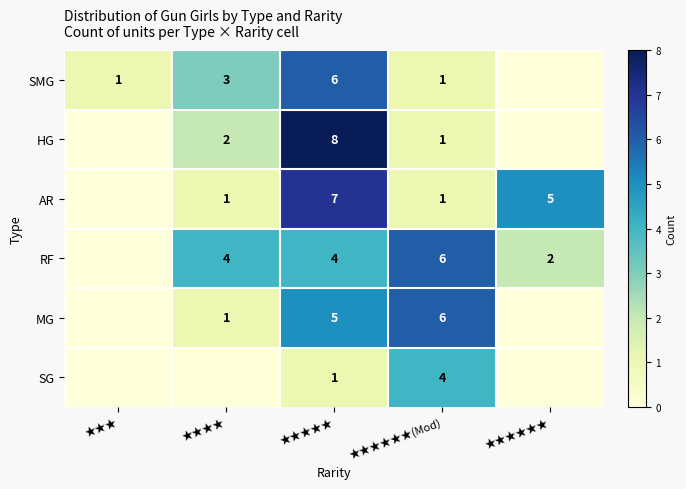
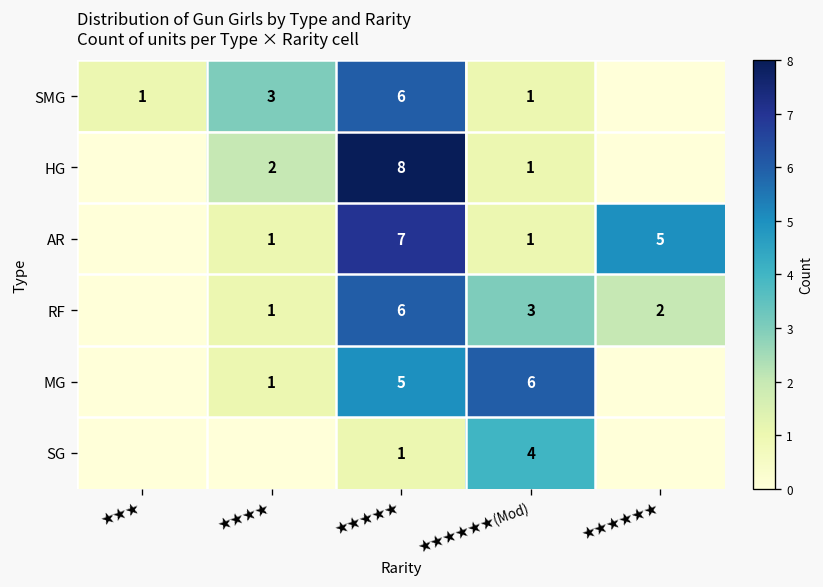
  {
    "SMG": {
      "★★★": 1,
      "★★★★": 3,
      "★★★★★": 6,
      "★★★★★★(Mod)": 1
    },
    "HG": {
      "★★★★": 2,
      "★★★★★": 8,
      "★★★★★★(Mod)": 1
    },
    "AR": {
      "★★★★": 1,
      "★★★★★": 7,
      "★★★★★★(Mod)": 1,
      "★★★★★★": 5
    },
    "RF": {
-     "★★★★": 4,
-     "★★★★★": 4,
-     "★★★★★★(Mod)": 6,
+     "★★★★": 1,
+     "★★★★★": 6,
+     "★★★★★★(Mod)": 3,
      "★★★★★★": 2
    },
    "MG": {
      "★★★★": 1,
      "★★★★★": 5,
      "★★★★★★(Mod)": 6
    },
    "SG": {
      "★★★★★": 1,
      "★★★★★★(Mod)": 4
    }
  }
